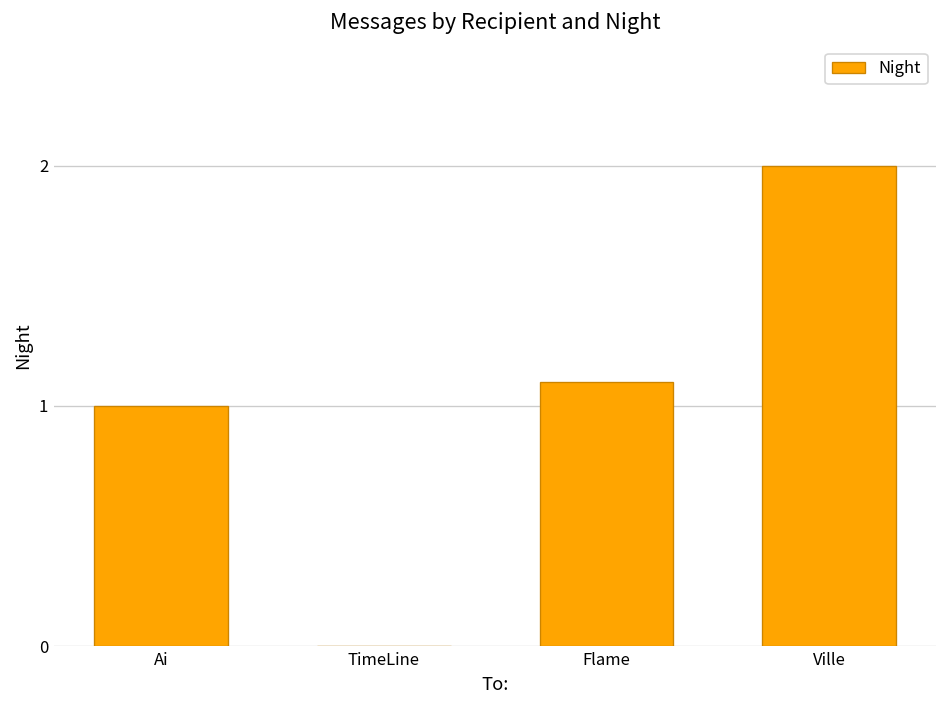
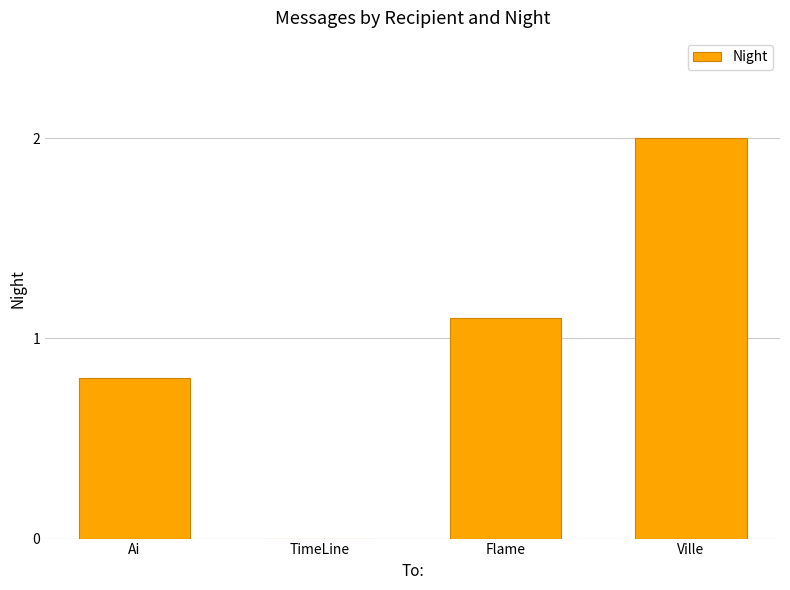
  {
-   "Ai": 1.0,
+   "Ai": 0.8,
    "TimeLine": 0.0,
    "Flame": 1.1,
    "Ville": 2.0
  }
